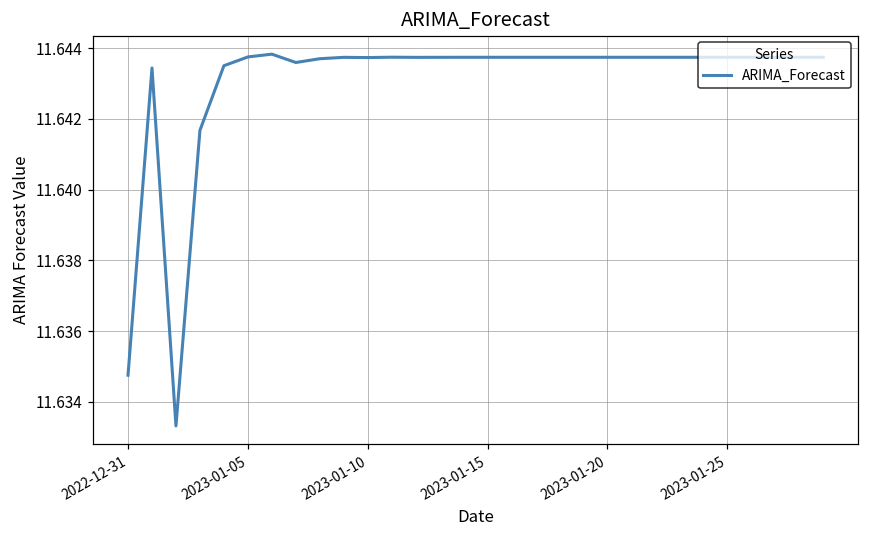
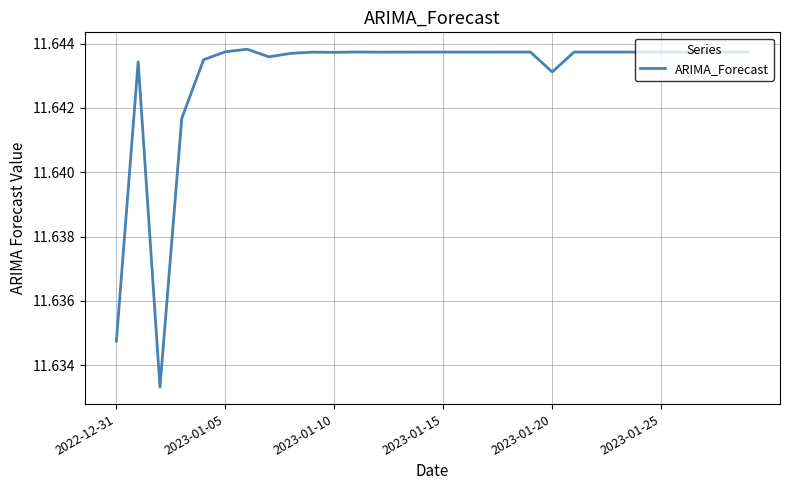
  {
    "2022-12-31": 11.6348,
    "2023-01-05": 11.6437,
    "2023-01-10": 11.6437,
    "2023-01-15": 11.6437,
-   "2023-01-20": 11.6437
+   "2023-01-20": 11.6431
  }
